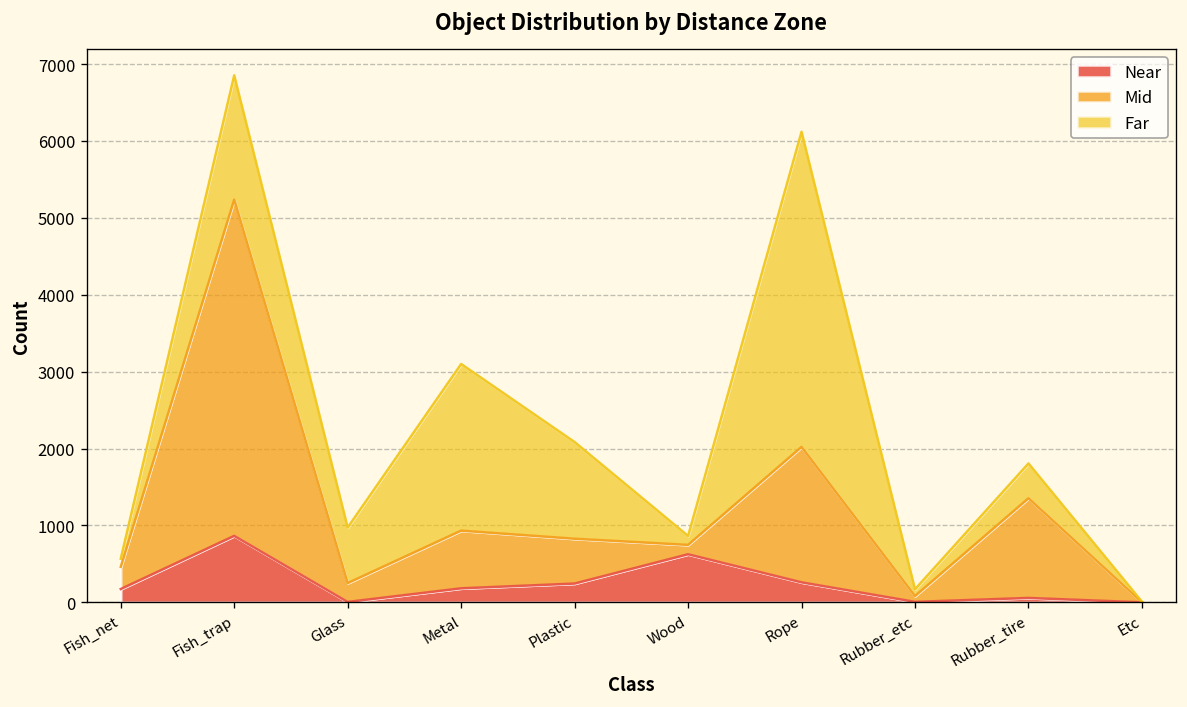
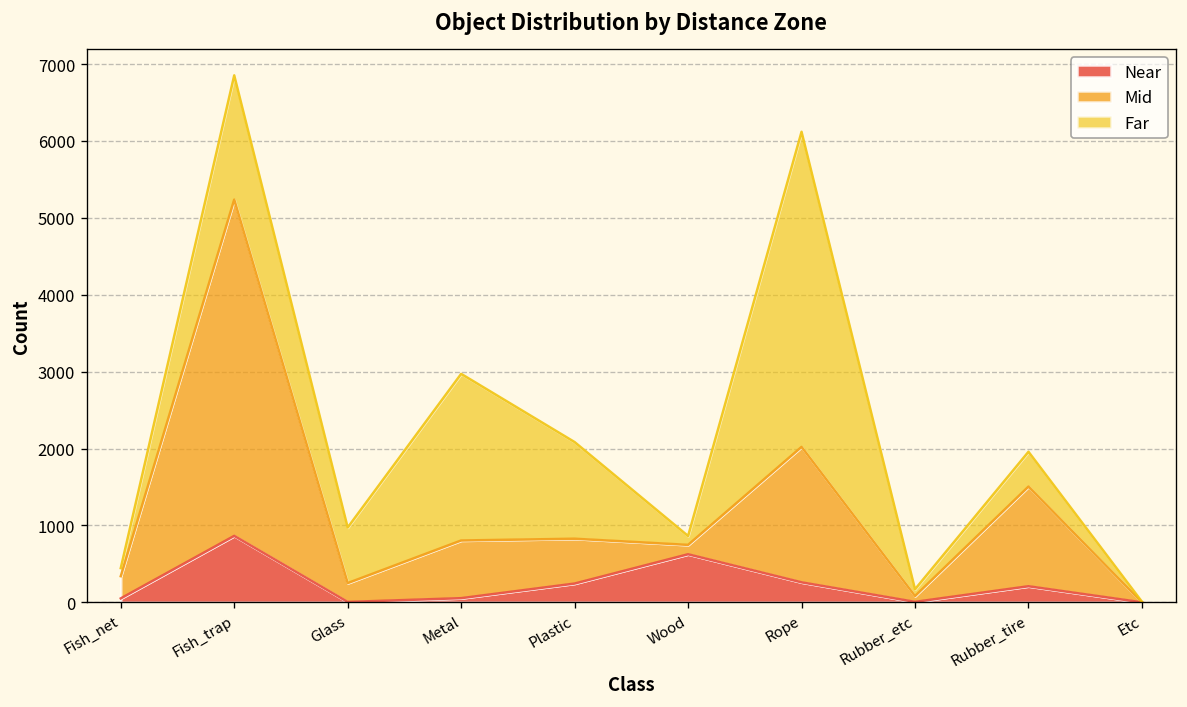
  {
    "Near": {
-     "Fish_net": 200,
+     "Fish_net": 100,
      "Fish_trap": 900,
      "Glass": 0,
-     "Metal": 200,
+     "Metal": 100,
      "Plastic": 200,
      "Wood": 600,
      "Rope": 300,
      "Rubber_etc": 0,
-     "Rubber_tire": 100
+     "Rubber_tire": 200
    }
  }
